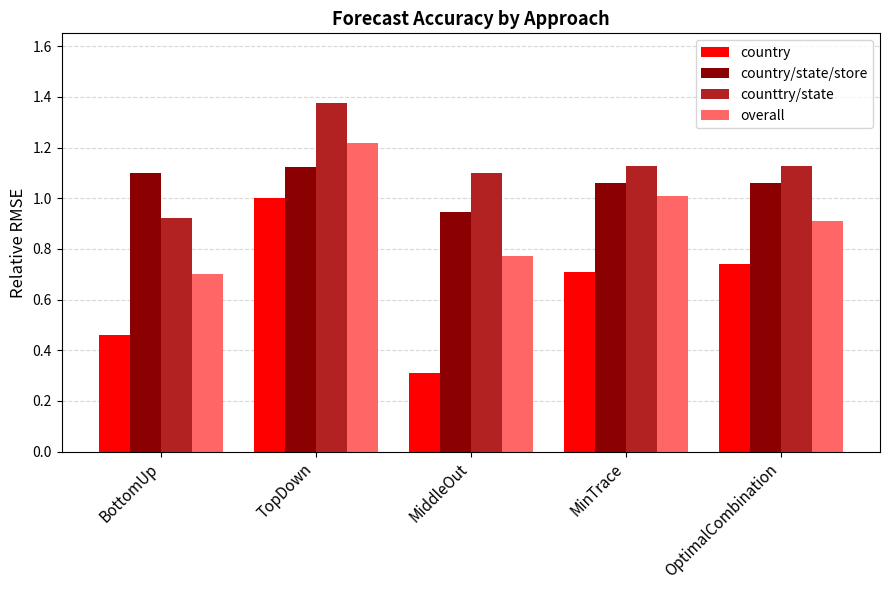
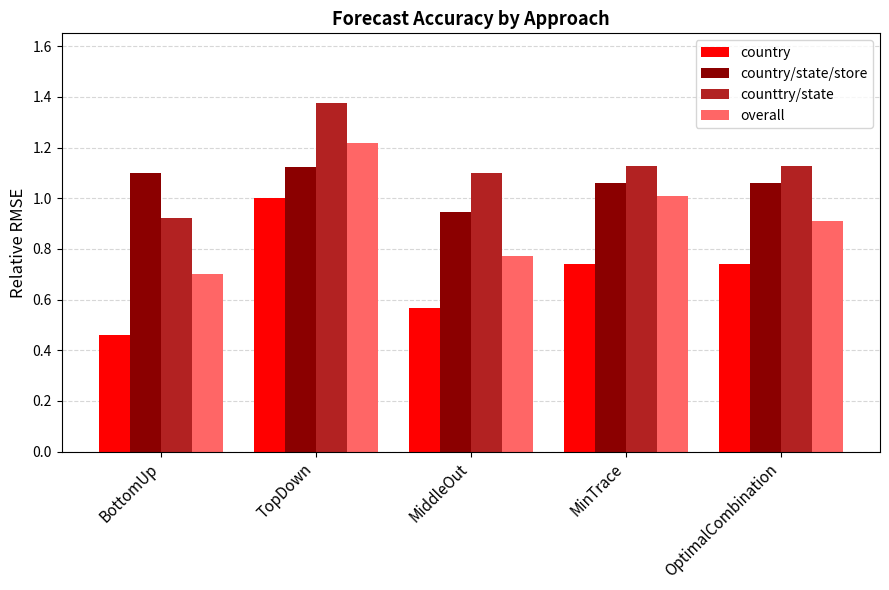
  {
    "country": {
      "BottomUp": 0.46,
      "TopDown": 1.00,
-     "MiddleOut": 0.31,
-     "MinTrace": 0.71,
+     "MiddleOut": 0.57,
+     "MinTrace": 0.74,
      "OptimalCombination": 0.74
    },
    "country/state/store": {
      "BottomUp": 1.10,
      "TopDown": 1.12,
      "MiddleOut": 0.94,
      "MinTrace": 1.06,
      "OptimalCombination": 1.06
    },
    "counttry/state": {
      "BottomUp": 0.92,
      "TopDown": 1.38,
      "MiddleOut": 1.10,
      "MinTrace": 1.13,
      "OptimalCombination": 1.13
    },
    "overall": {
      "BottomUp": 0.70,
      "TopDown": 1.22,
      "MiddleOut": 0.77,
      "MinTrace": 1.01,
      "OptimalCombination": 0.91
    }
  }
